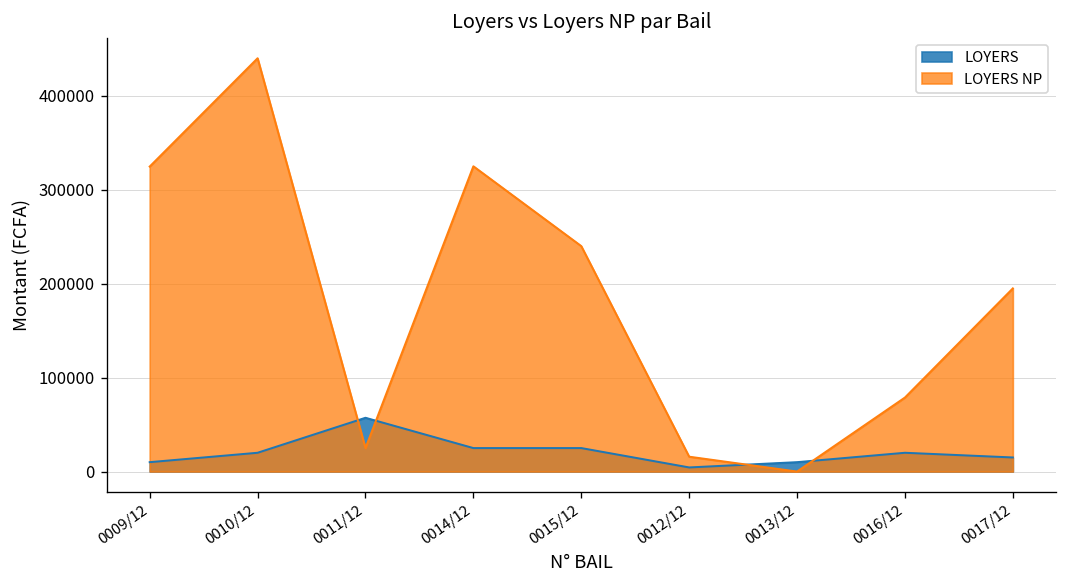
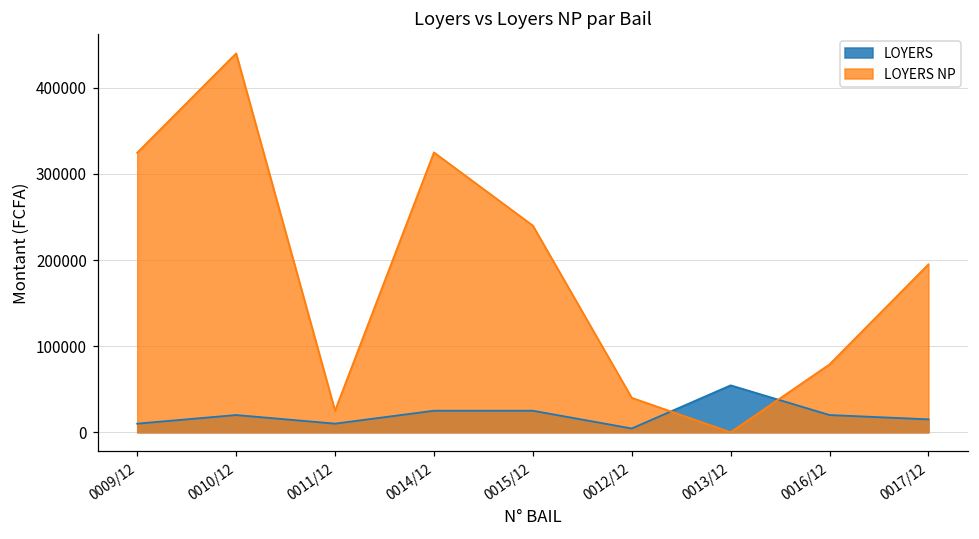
  {
    "LOYERS": {
      "0009/12": 10000,
      "0010/12": 20000,
-     "0011/12": 60000,
+     "0011/12": 10000,
      "0014/12": 30000,
      "0015/12": 30000,
      "0012/12": 0,
-     "0013/12": 10000,
+     "0013/12": 50000,
      "0016/12": 20000,
      "0017/12": 20000
    },
    "LOYERS NP": {
      "0009/12": 320000,
      "0010/12": 440000,
      "0011/12": 30000,
      "0014/12": 330000,
      "0015/12": 240000,
-     "0012/12": 20000,
+     "0012/12": 40000,
      "0013/12": 0,
      "0016/12": 80000,
      "0017/12": 200000
    }
  }
